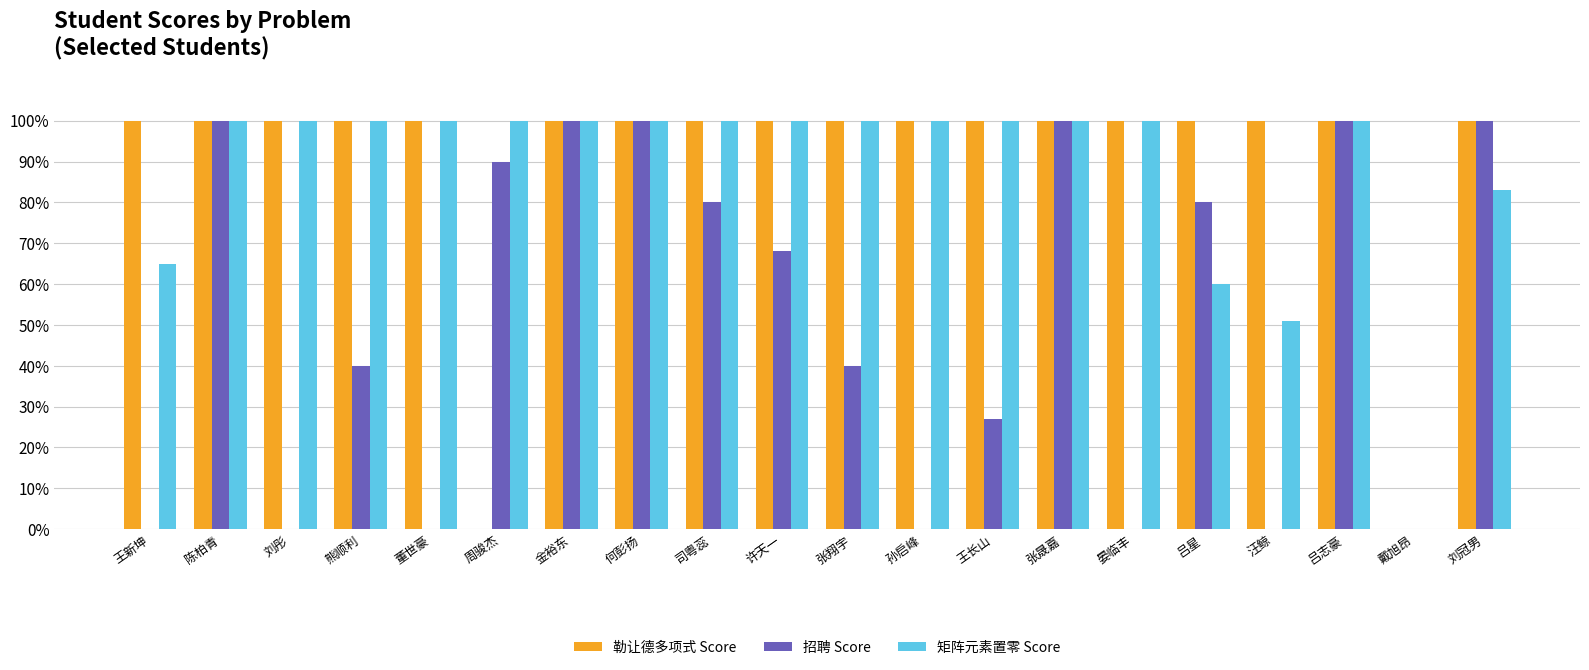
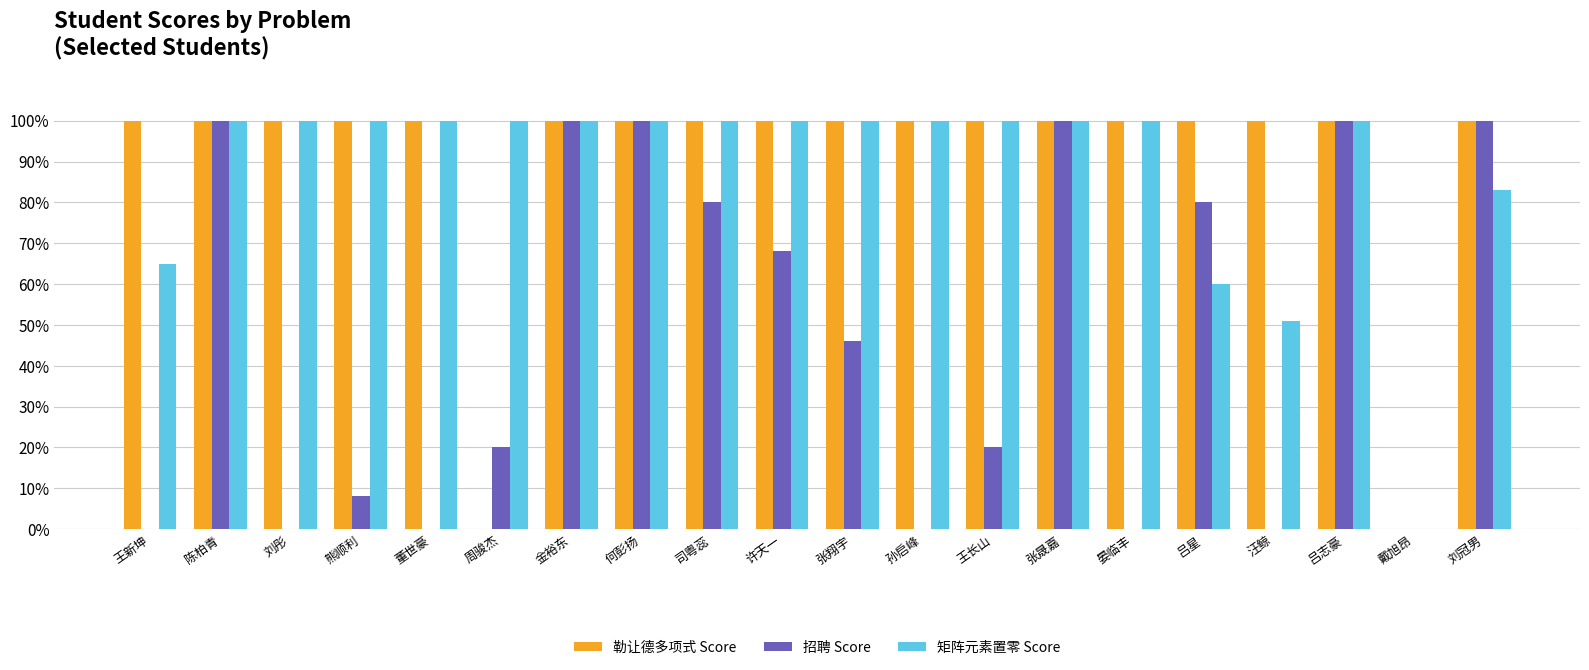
  {
    "勒让德多项式 Score": {
      "王新坤": "100%",
      "陈柏青": "100%",
      "刘彤": "100%",
      "熊顺利": "100%",
      "董世豪": "100%",
      "周骏杰": "0%",
      "金裕东": "100%",
      "何彭扬": "100%",
      "司粤蕊": "100%",
      "许天一": "100%",
      "张翔宇": "100%",
      "孙启峰": "100%",
      "王长山": "100%",
      "张晟嘉": "100%",
      "晏临丰": "100%",
      "吕星": "100%",
      "汪鲸": "100%",
      "吕志豪": "100%",
      "戴旭昂": "0%",
      "刘冠男": "100%"
    },
    "招聘 Score": {
      "王新坤": "0%",
      "陈柏青": "100%",
      "刘彤": "0%",
-     "熊顺利": "40%",
+     "熊顺利": "8%",
      "董世豪": "0%",
-     "周骏杰": "90%",
+     "周骏杰": "20%",
      "金裕东": "100%",
      "何彭扬": "100%",
      "司粤蕊": "80%",
      "许天一": "68%",
-     "张翔宇": "40%",
+     "张翔宇": "46%",
      "孙启峰": "0%",
-     "王长山": "27%",
+     "王长山": "20%",
      "张晟嘉": "100%",
      "晏临丰": "0%",
      "吕星": "80%",
      "汪鲸": "0%",
      "吕志豪": "100%",
      "戴旭昂": "0%",
      "刘冠男": "100%"
    },
    "矩阵元素置零 Score": {
      "王新坤": "65%",
      "陈柏青": "100%",
      "刘彤": "100%",
      "熊顺利": "100%",
      "董世豪": "100%",
      "周骏杰": "100%",
      "金裕东": "100%",
      "何彭扬": "100%",
      "司粤蕊": "100%",
      "许天一": "100%",
      "张翔宇": "100%",
      "孙启峰": "100%",
      "王长山": "100%",
      "张晟嘉": "100%",
      "晏临丰": "100%",
      "吕星": "60%",
      "汪鲸": "51%",
      "吕志豪": "100%",
      "戴旭昂": "0%",
      "刘冠男": "83%"
    }
  }
